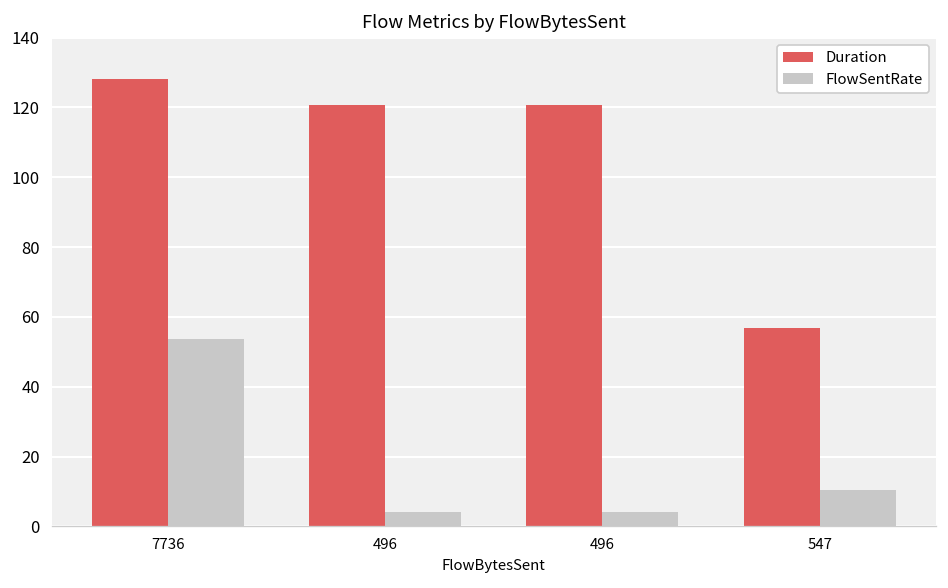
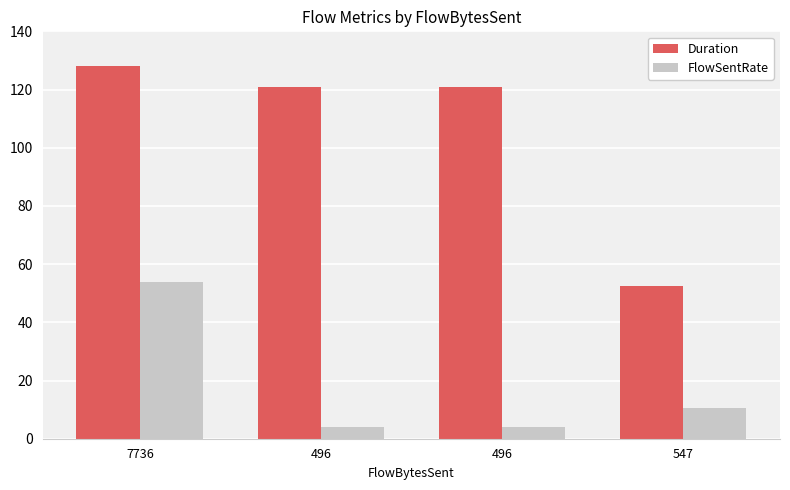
  {
    "Duration": {
      "7736": 128,
-     "547": 57
+     "547": 53
    },
    "FlowSentRate": {
      "7736": 54,
      "547": 10
    }
  }
